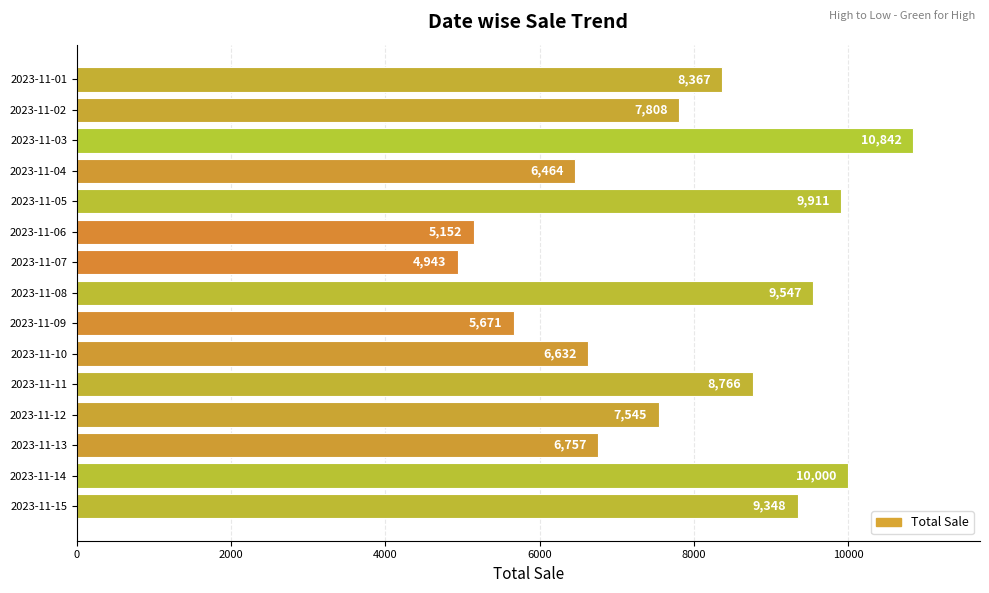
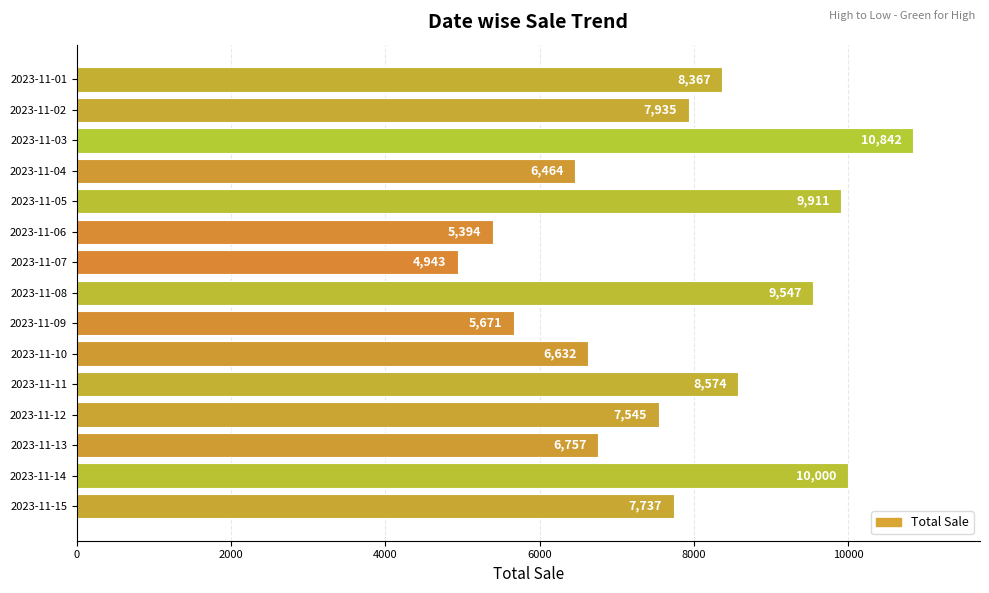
  {
    "2023-11-01": "8,367",
-   "2023-11-02": "7,808",
+   "2023-11-02": "7,935",
    "2023-11-03": "10,842",
    "2023-11-04": "6,464",
    "2023-11-05": "9,911",
-   "2023-11-06": "5,152",
+   "2023-11-06": "5,394",
    "2023-11-07": "4,943",
    "2023-11-08": "9,547",
    "2023-11-09": "5,671",
    "2023-11-10": "6,632",
-   "2023-11-11": "8,766",
+   "2023-11-11": "8,574",
    "2023-11-12": "7,545",
    "2023-11-13": "6,757",
    "2023-11-14": "10,000",
-   "2023-11-15": "9,348"
+   "2023-11-15": "7,737"
  }
